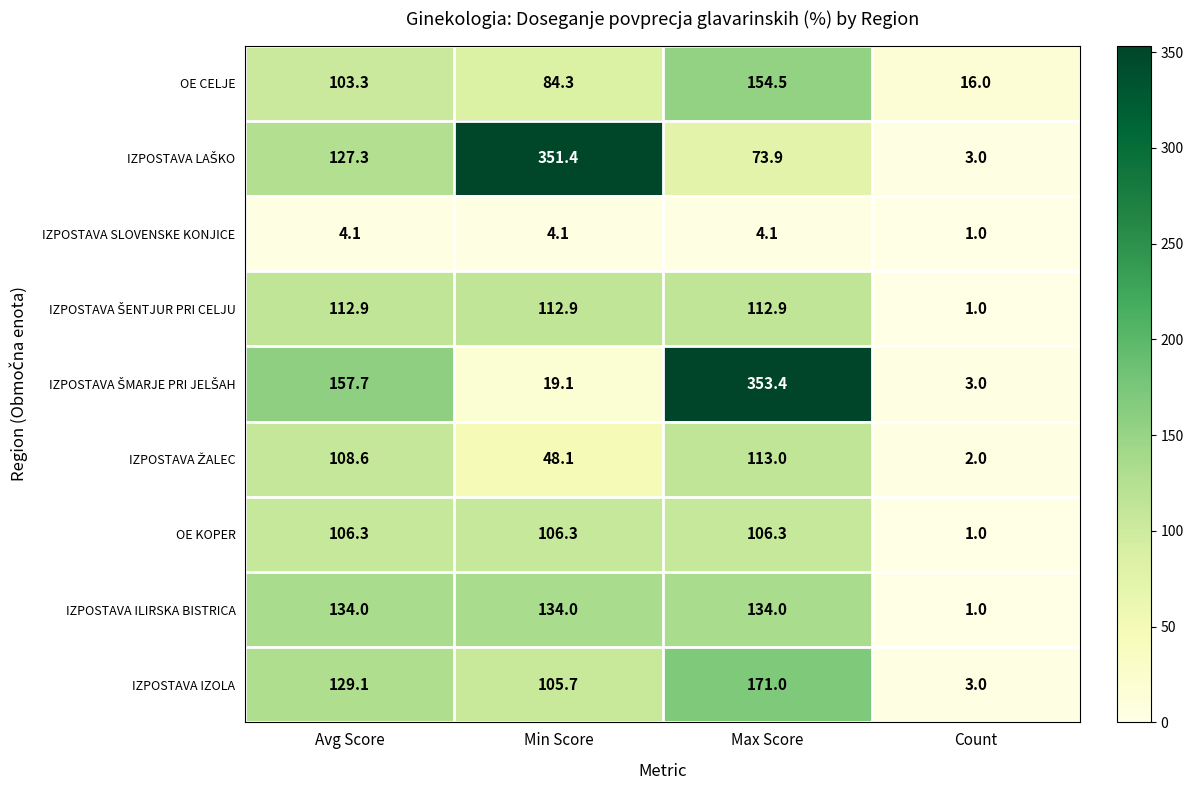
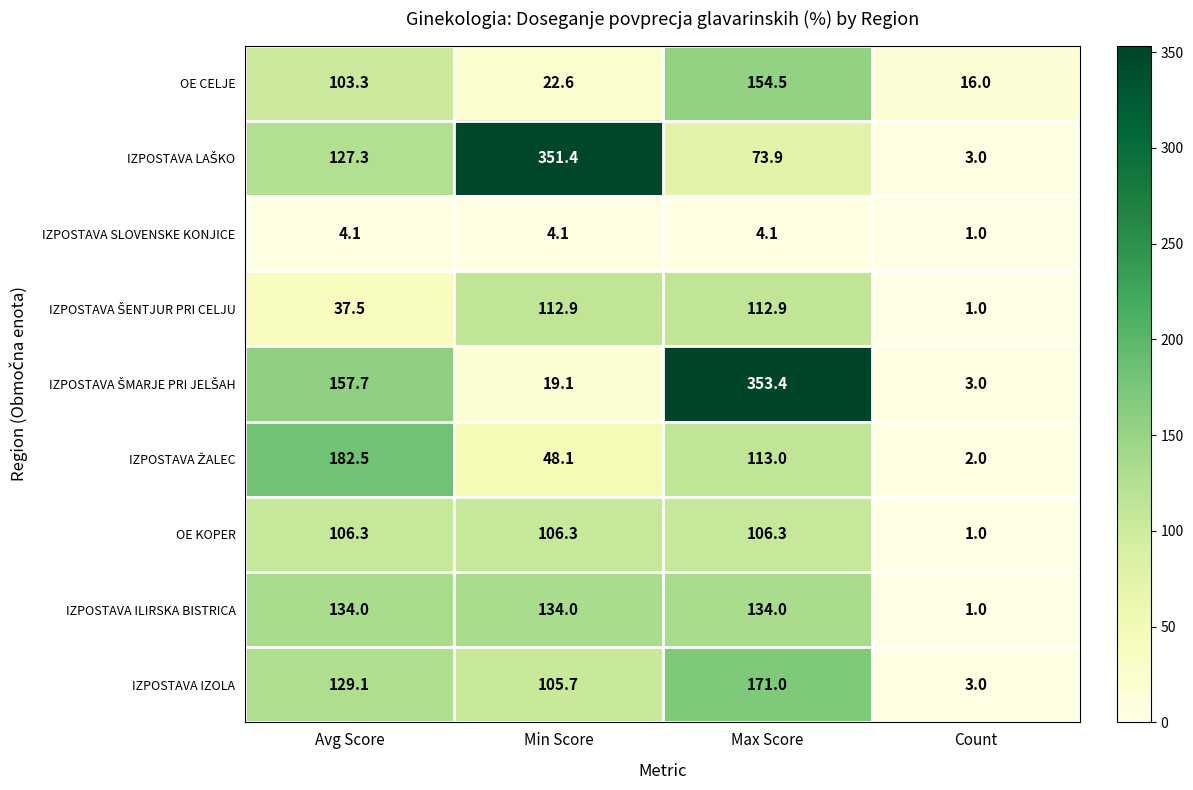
  {
    "OE CELJE": {
      "Avg Score": 103.3,
-     "Min Score": 84.3,
+     "Min Score": 22.6,
      "Max Score": 154.5,
      "Count": 16.0
    },
    "IZPOSTAVA LAŠKO": {
      "Avg Score": 127.3,
      "Min Score": 351.4,
      "Max Score": 73.9,
      "Count": 3.0
    },
    "IZPOSTAVA SLOVENSKE KONJICE": {
      "Avg Score": 4.1,
      "Min Score": 4.1,
      "Max Score": 4.1,
      "Count": 1.0
    },
    "IZPOSTAVA ŠENTJUR PRI CELJU": {
-     "Avg Score": 112.9,
+     "Avg Score": 37.5,
      "Min Score": 112.9,
      "Max Score": 112.9,
      "Count": 1.0
    },
    "IZPOSTAVA ŠMARJE PRI JELŠAH": {
      "Avg Score": 157.7,
      "Min Score": 19.1,
      "Max Score": 353.4,
      "Count": 3.0
    },
    "IZPOSTAVA ŽALEC": {
-     "Avg Score": 108.6,
+     "Avg Score": 182.5,
      "Min Score": 48.1,
      "Max Score": 113.0,
      "Count": 2.0
    },
    "OE KOPER": {
      "Avg Score": 106.3,
      "Min Score": 106.3,
      "Max Score": 106.3,
      "Count": 1.0
    },
    "IZPOSTAVA ILIRSKA BISTRICA": {
      "Avg Score": 134.0,
      "Min Score": 134.0,
      "Max Score": 134.0,
      "Count": 1.0
    },
    "IZPOSTAVA IZOLA": {
      "Avg Score": 129.1,
      "Min Score": 105.7,
      "Max Score": 171.0,
      "Count": 3.0
    }
  }
